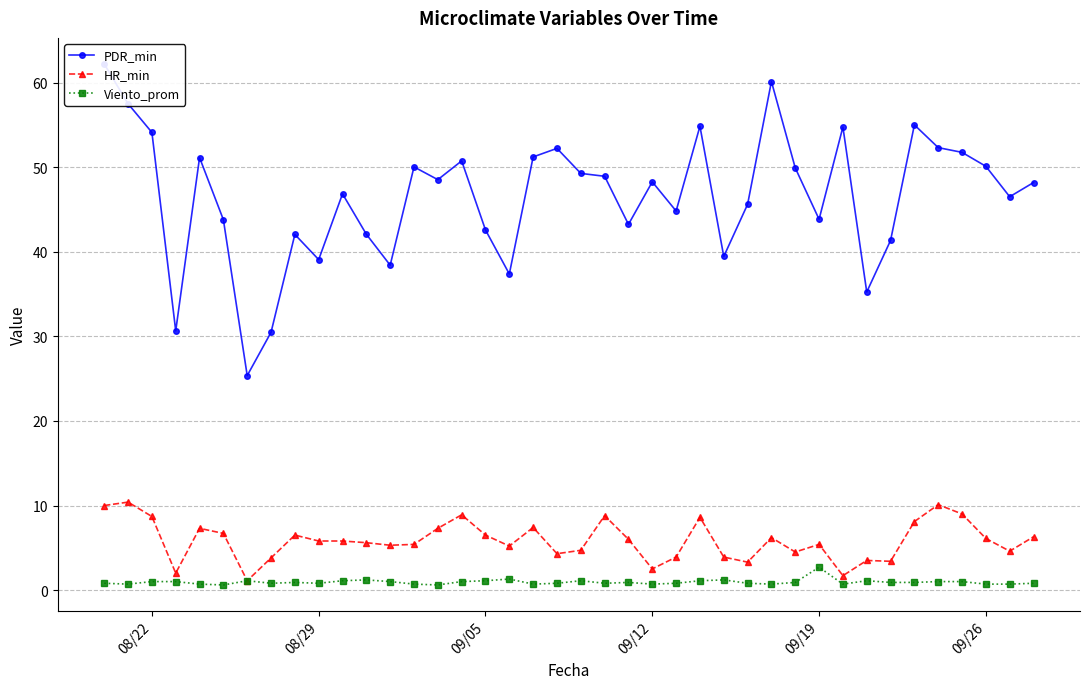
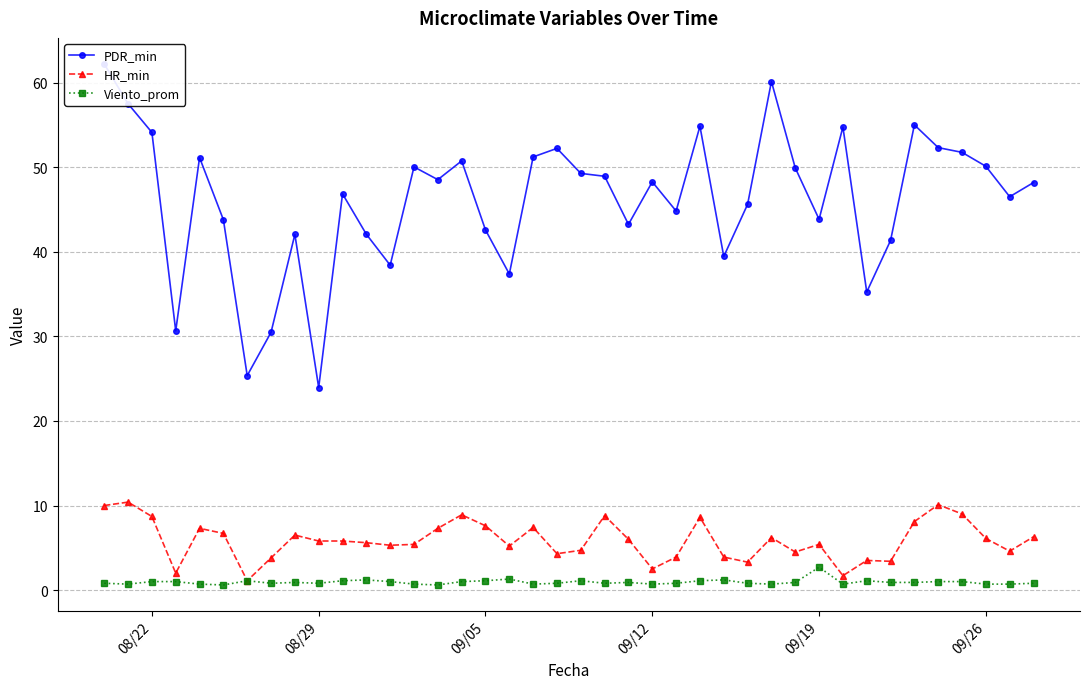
  {
    "PDR_min": {
      "08/22": 54,
-     "08/29": 39,
+     "08/29": 24,
      "09/05": 43,
      "09/12": 48,
      "09/19": 44,
      "09/26": 50
    },
    "HR_min": {
      "08/22": 9,
      "08/29": 6,
-     "09/05": 7,
+     "09/05": 8,
      "09/12": 3,
      "09/19": 5,
      "09/26": 6
    },
    "Viento_prom": {
      "08/22": 1,
      "08/29": 1,
      "09/05": 1,
      "09/12": 1,
      "09/19": 3,
      "09/26": 1
    }
  }
